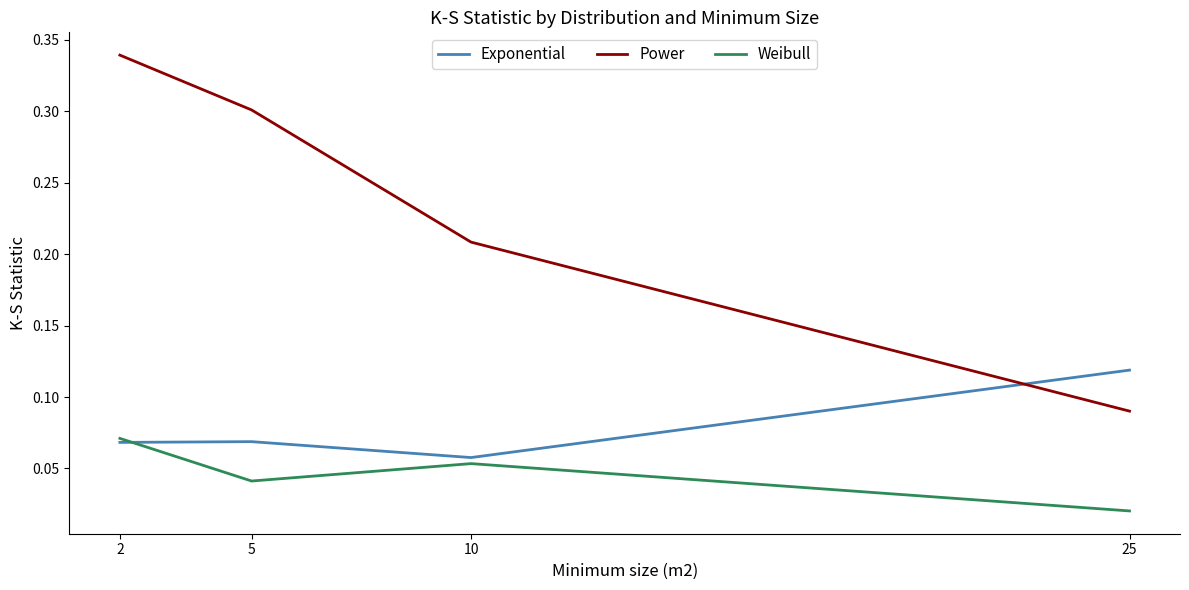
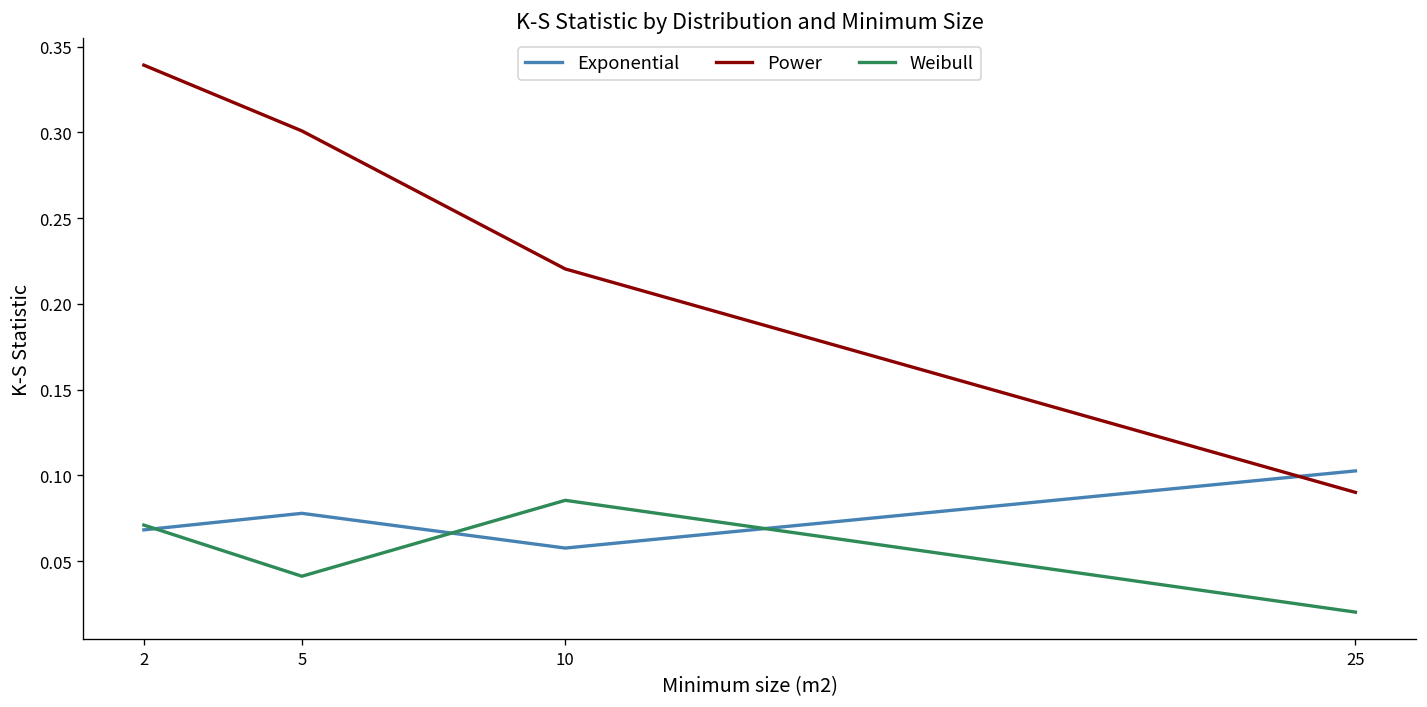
  {
    "Exponential": {
      "2": 0.068,
-     "5": 0.069,
+     "5": 0.078,
      "10": 0.058,
-     "25": 0.119
+     "25": 0.103
    },
    "Power": {
      "2": 0.339,
      "5": 0.301,
-     "10": 0.208,
+     "10": 0.220,
      "25": 0.090
    },
    "Weibull": {
      "2": 0.071,
      "5": 0.041,
-     "10": 0.053,
+     "10": 0.085,
      "25": 0.020
    }
  }
